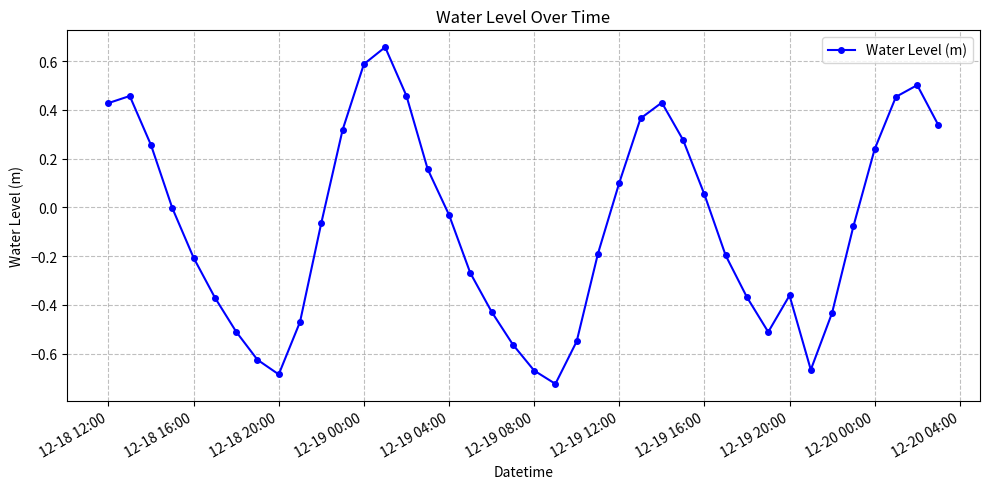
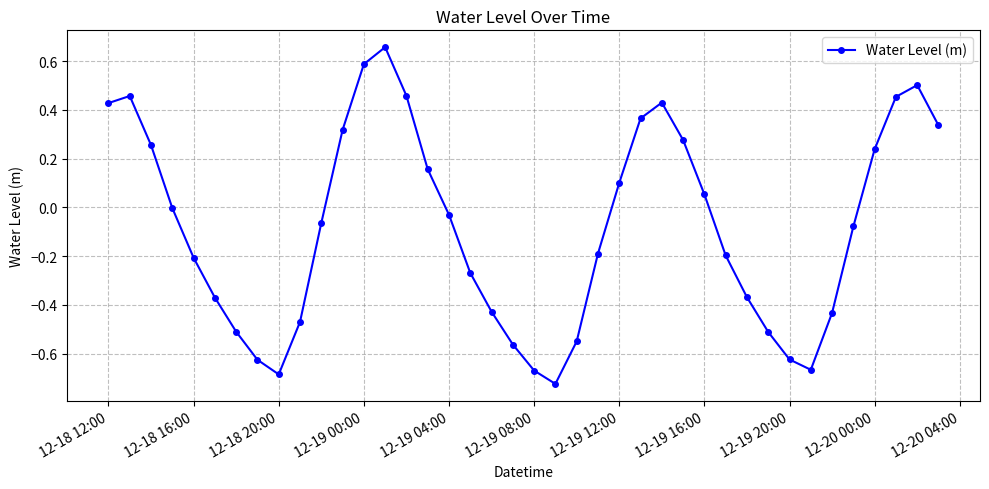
  {
    "12-18 12:00": 0.43,
    "12-18 16:00": -0.21,
    "12-18 20:00": -0.68,
    "12-19 00:00": 0.59,
    "12-19 04:00": -0.03,
    "12-19 08:00": -0.67,
    "12-19 12:00": 0.10,
    "12-19 16:00": 0.05,
-   "12-19 20:00": -0.36,
+   "12-19 20:00": -0.62,
    "12-20 00:00": 0.24
  }
